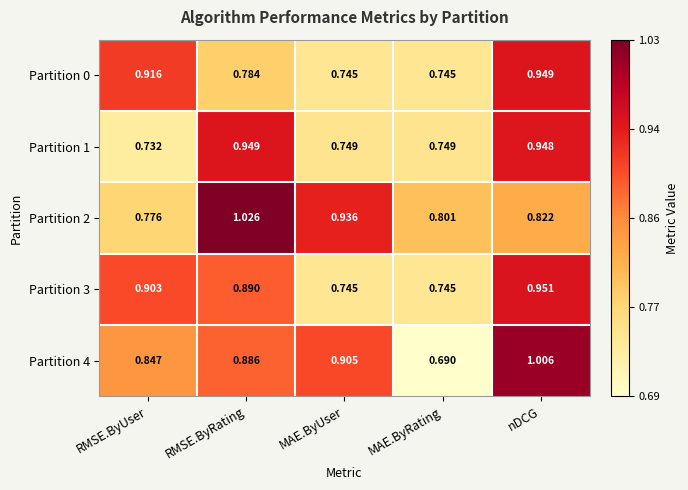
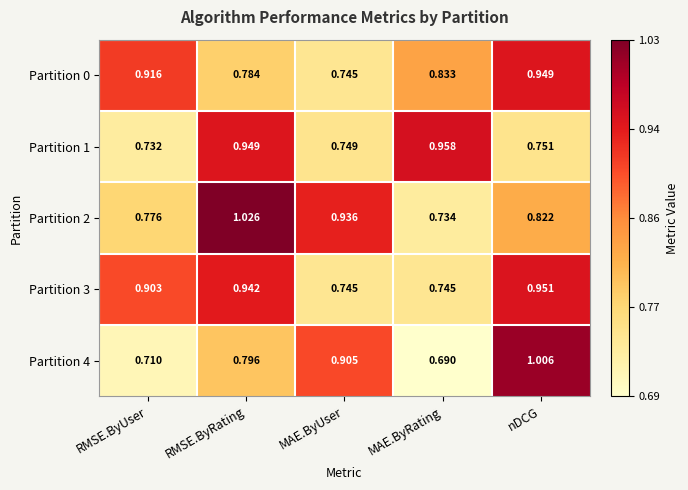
  {
    "Partition 0": {
      "RMSE.ByUser": 0.916,
      "RMSE.ByRating": 0.784,
      "MAE.ByUser": 0.745,
-     "MAE.ByRating": 0.745,
+     "MAE.ByRating": 0.833,
      "nDCG": 0.949
    },
    "Partition 1": {
      "RMSE.ByUser": 0.732,
      "RMSE.ByRating": 0.949,
      "MAE.ByUser": 0.749,
-     "MAE.ByRating": 0.749,
-     "nDCG": 0.948
+     "MAE.ByRating": 0.958,
+     "nDCG": 0.751
    },
    "Partition 2": {
      "RMSE.ByUser": 0.776,
      "RMSE.ByRating": 1.026,
      "MAE.ByUser": 0.936,
-     "MAE.ByRating": 0.801,
+     "MAE.ByRating": 0.734,
      "nDCG": 0.822
    },
    "Partition 3": {
      "RMSE.ByUser": 0.903,
-     "RMSE.ByRating": 0.890,
+     "RMSE.ByRating": 0.942,
      "MAE.ByUser": 0.745,
      "MAE.ByRating": 0.745,
      "nDCG": 0.951
    },
    "Partition 4": {
-     "RMSE.ByUser": 0.847,
-     "RMSE.ByRating": 0.886,
+     "RMSE.ByUser": 0.710,
+     "RMSE.ByRating": 0.796,
      "MAE.ByUser": 0.905,
      "MAE.ByRating": 0.690,
      "nDCG": 1.006
    }
  }
